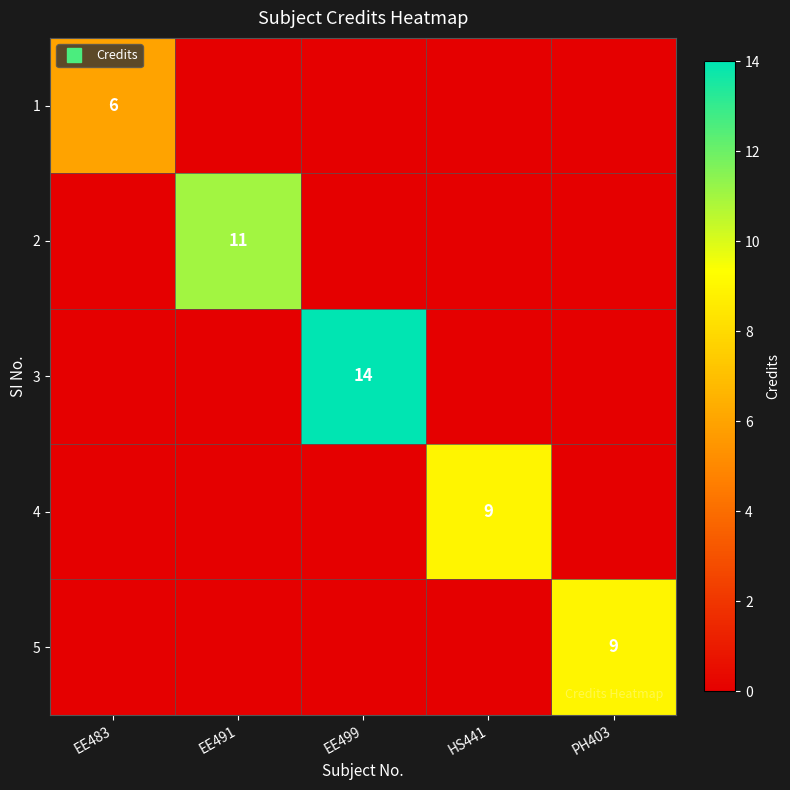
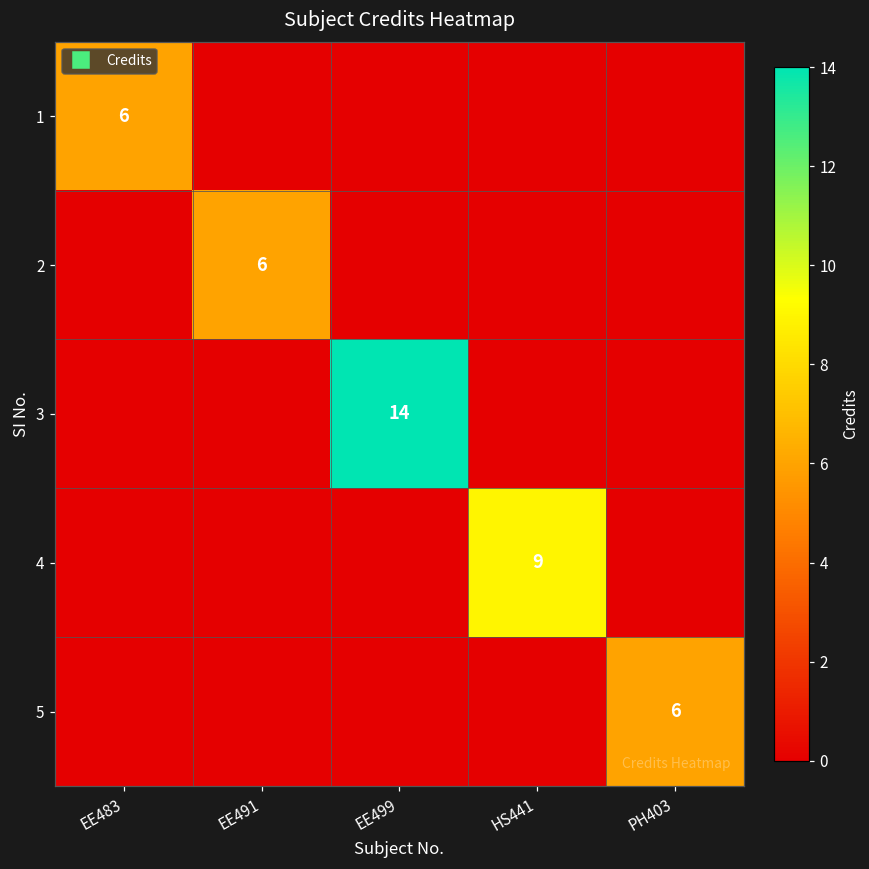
  {
    "1": {
      "EE483": 6
    },
    "2": {
-     "EE491": 11
+     "EE491": 6
    },
    "3": {
      "EE499": 14
    },
    "4": {
      "HS441": 9
    },
    "5": {
-     "PH403": 9
+     "PH403": 6
    }
  }
